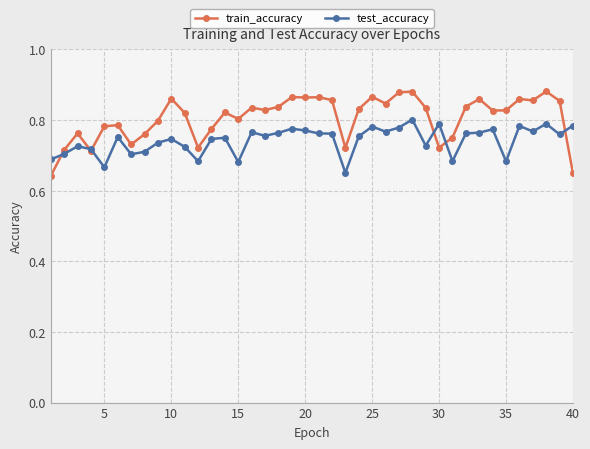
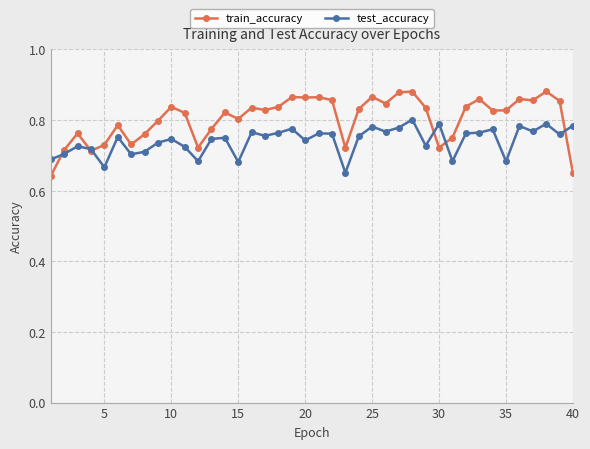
  {
    "train_accuracy": {
-     "5": 0.78,
-     "10": 0.86,
+     "5": 0.73,
+     "10": 0.84,
      "15": 0.80,
      "20": 0.86,
      "25": 0.87,
      "30": 0.72,
      "35": 0.83,
      "40": 0.65
    },
    "test_accuracy": {
      "5": 0.67,
      "10": 0.75,
      "15": 0.68,
-     "20": 0.77,
+     "20": 0.74,
      "25": 0.78,
      "30": 0.79,
      "35": 0.68,
      "40": 0.78
    }
  }
